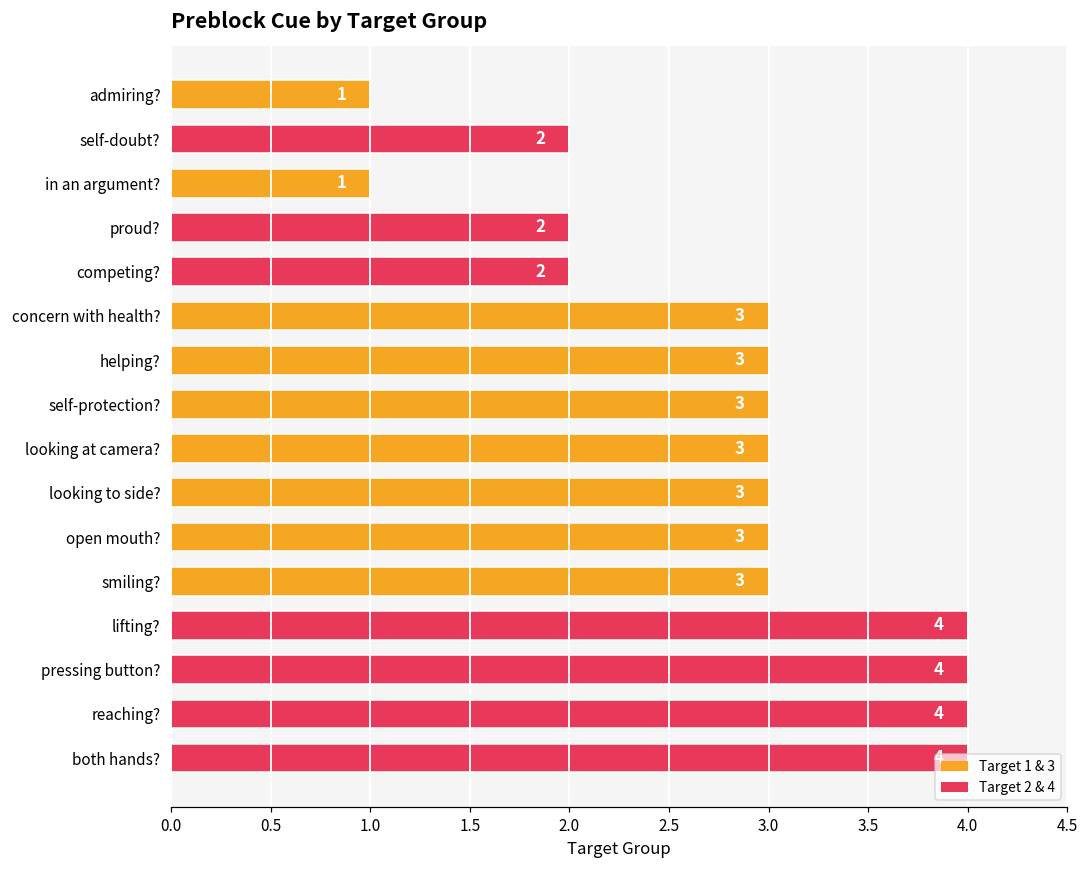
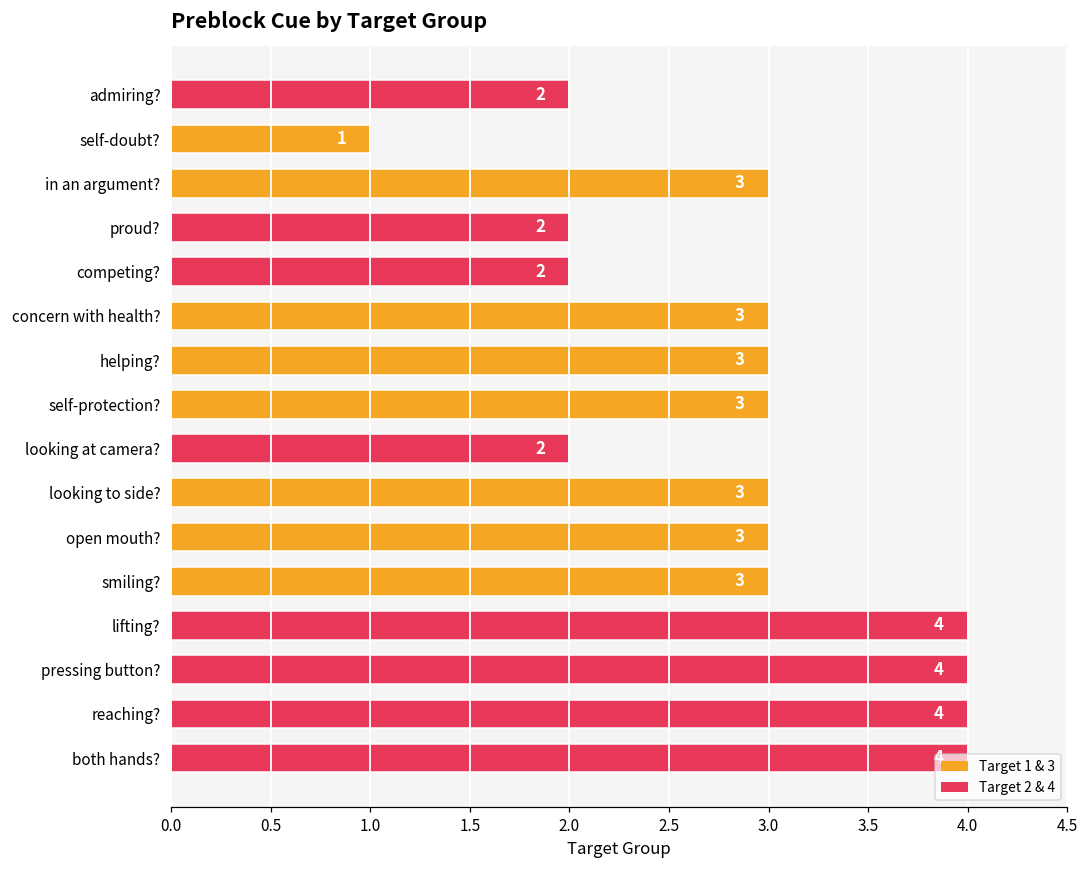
  {
-   "admiring?": 1,
-   "self-doubt?": 2,
-   "in an argument?": 1,
+   "admiring?": 2,
+   "self-doubt?": 1,
+   "in an argument?": 3,
    "proud?": 2,
    "competing?": 2,
    "concern with health?": 3,
    "helping?": 3,
    "self-protection?": 3,
-   "looking at camera?": 3,
+   "looking at camera?": 2,
    "looking to side?": 3,
    "open mouth?": 3,
    "smiling?": 3,
    "lifting?": 4,
    "pressing button?": 4,
    "reaching?": 4
  }
